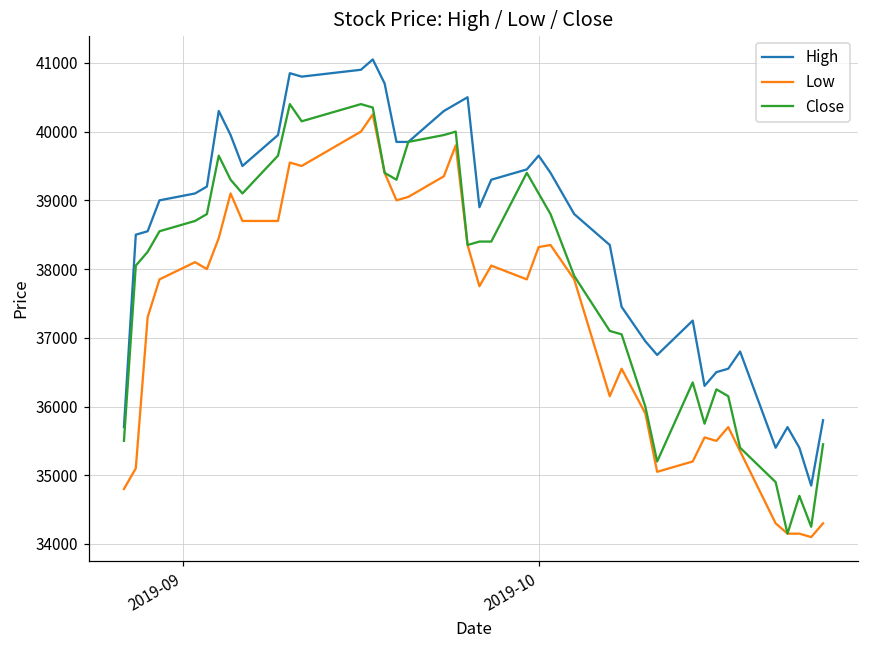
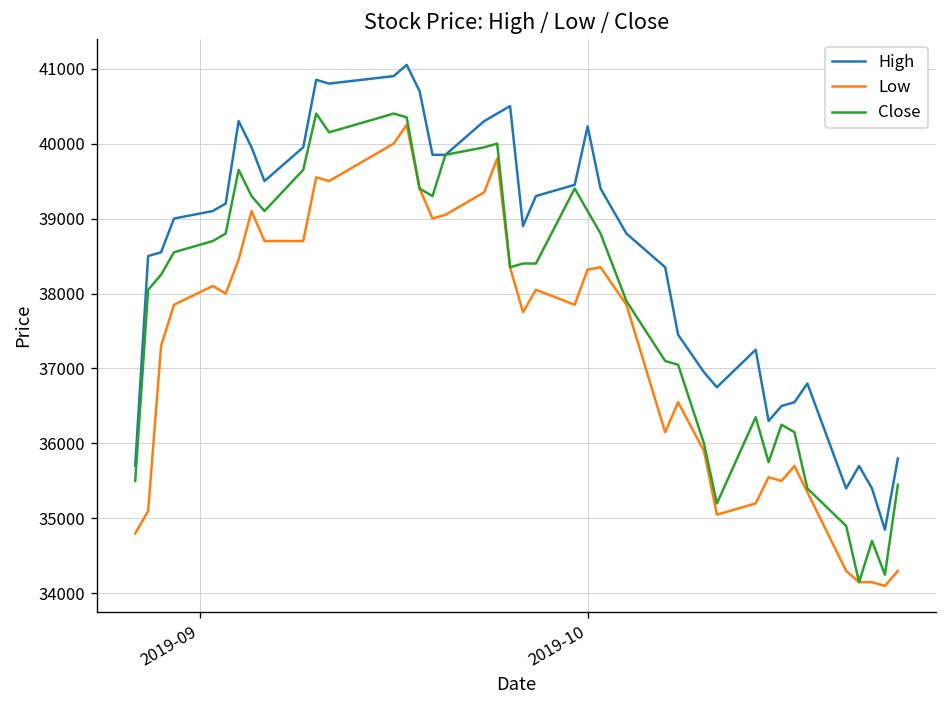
  {
    "High": {
-     "2019-10": 39700
+     "2019-10": 40200
    },
    "Low": {
      "2019-10": 38300
    },
    "Close": {
      "2019-10": 39100
    }
  }
